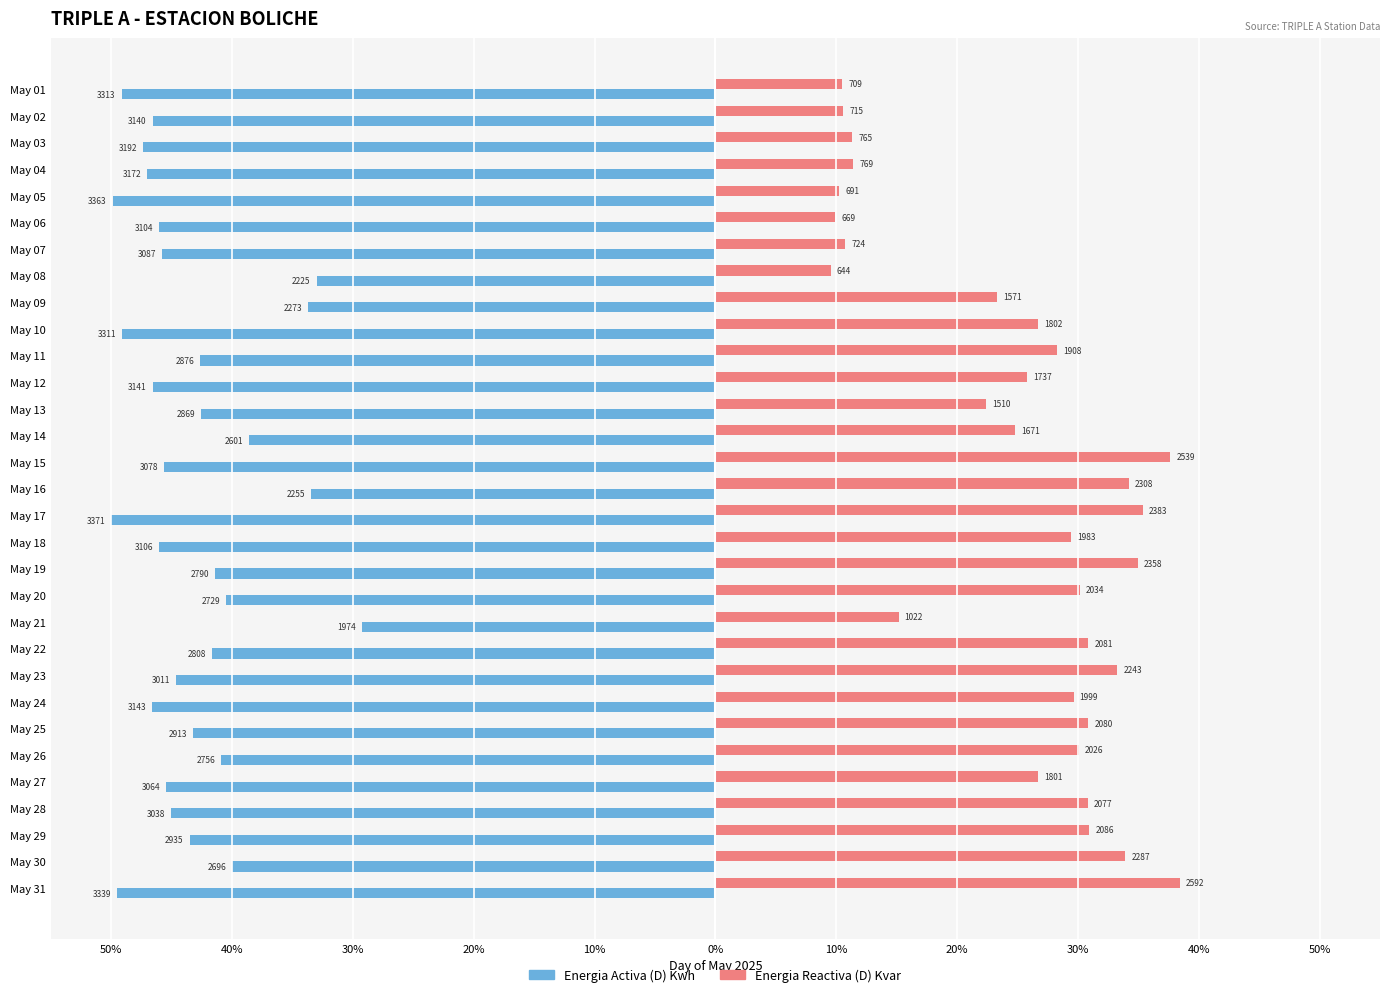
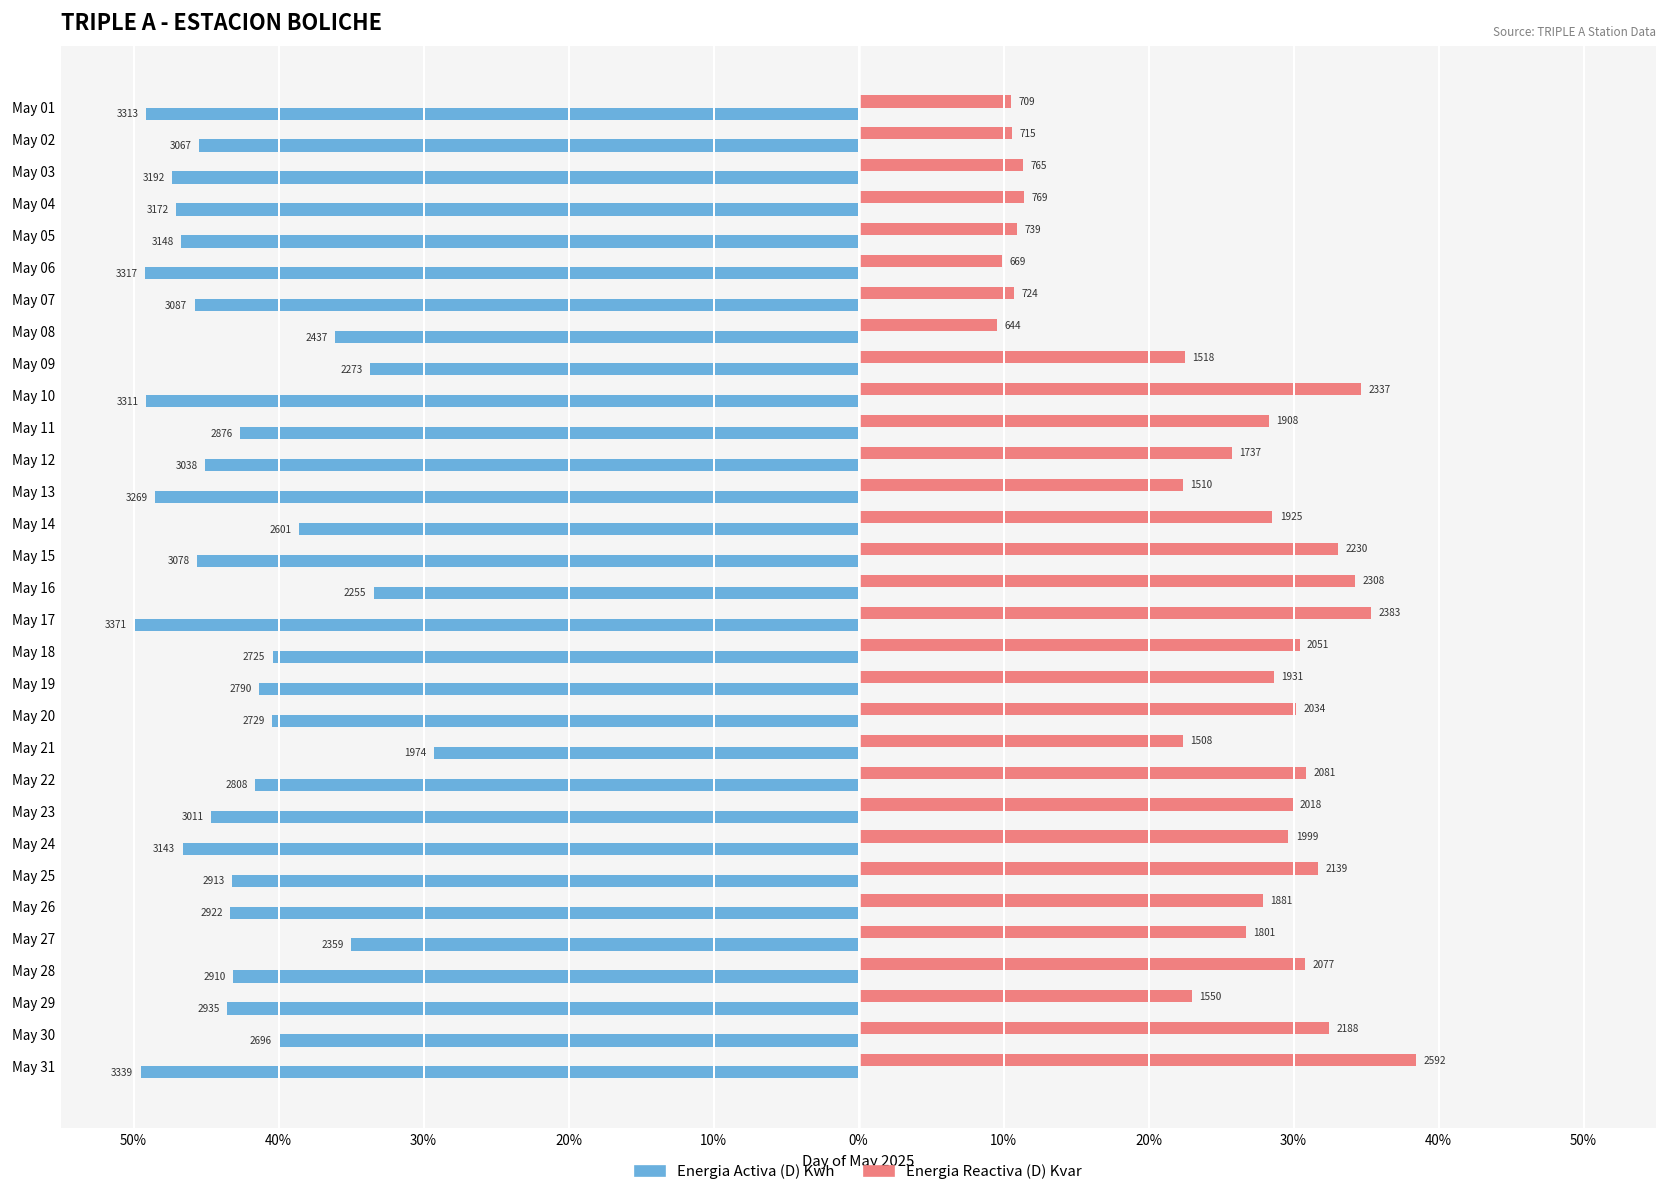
  {
    "Energia Activa (D) Kwh": {
-     "May 02": 3140,
-     "May 05": 3363,
-     "May 06": 3104,
-     "May 08": 2225,
-     "May 12": 3141,
-     "May 13": 2869,
-     "May 18": 3106,
-     "May 26": 2756,
-     "May 27": 3064,
-     "May 28": 3038
+     "May 02": 3067,
+     "May 05": 3148,
+     "May 06": 3317,
+     "May 08": 2437,
+     "May 12": 3038,
+     "May 13": 3269,
+     "May 18": 2725,
+     "May 26": 2922,
+     "May 27": 2359,
+     "May 28": 2910
    },
    "Energia Reactiva (D) Kvar": {
-     "May 05": 691,
-     "May 09": 1571,
-     "May 10": 1802,
-     "May 14": 1671,
-     "May 15": 2539,
-     "May 18": 1983,
-     "May 19": 2358,
-     "May 21": 1022,
-     "May 23": 2243,
-     "May 25": 2080,
-     "May 26": 2026,
-     "May 29": 2086,
-     "May 30": 2287
+     "May 05": 739,
+     "May 09": 1518,
+     "May 10": 2337,
+     "May 14": 1925,
+     "May 15": 2230,
+     "May 18": 2051,
+     "May 19": 1931,
+     "May 21": 1508,
+     "May 23": 2018,
+     "May 25": 2139,
+     "May 26": 1881,
+     "May 29": 1550,
+     "May 30": 2188
    }
  }
